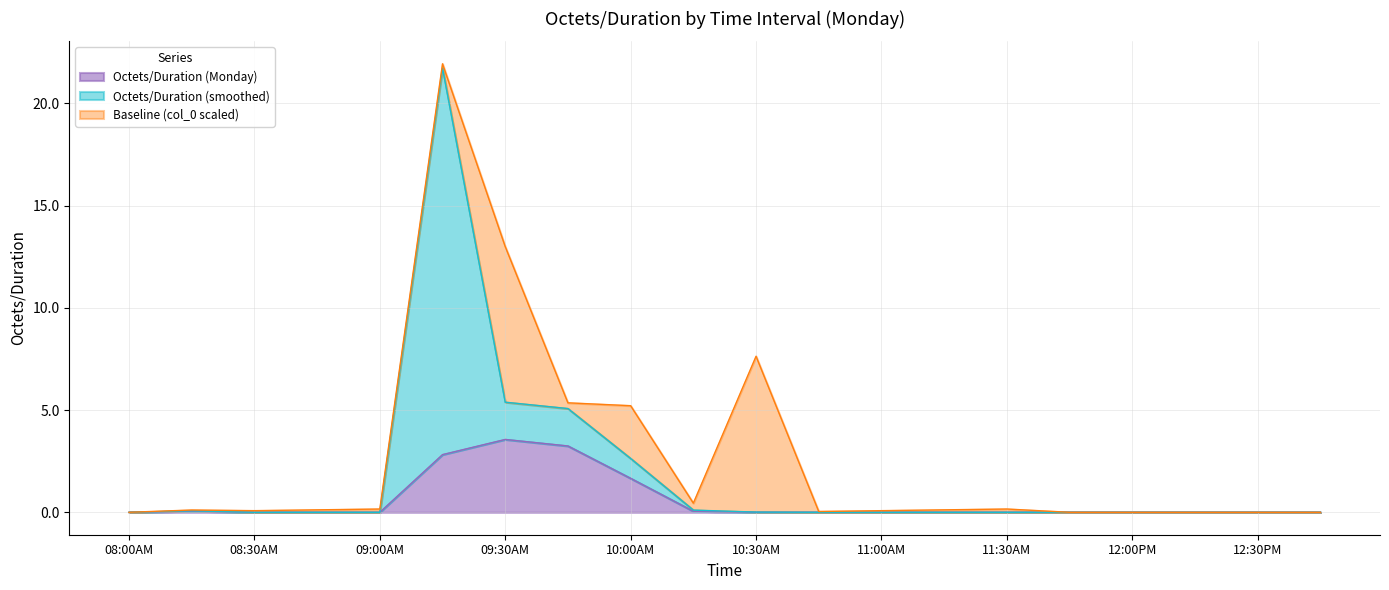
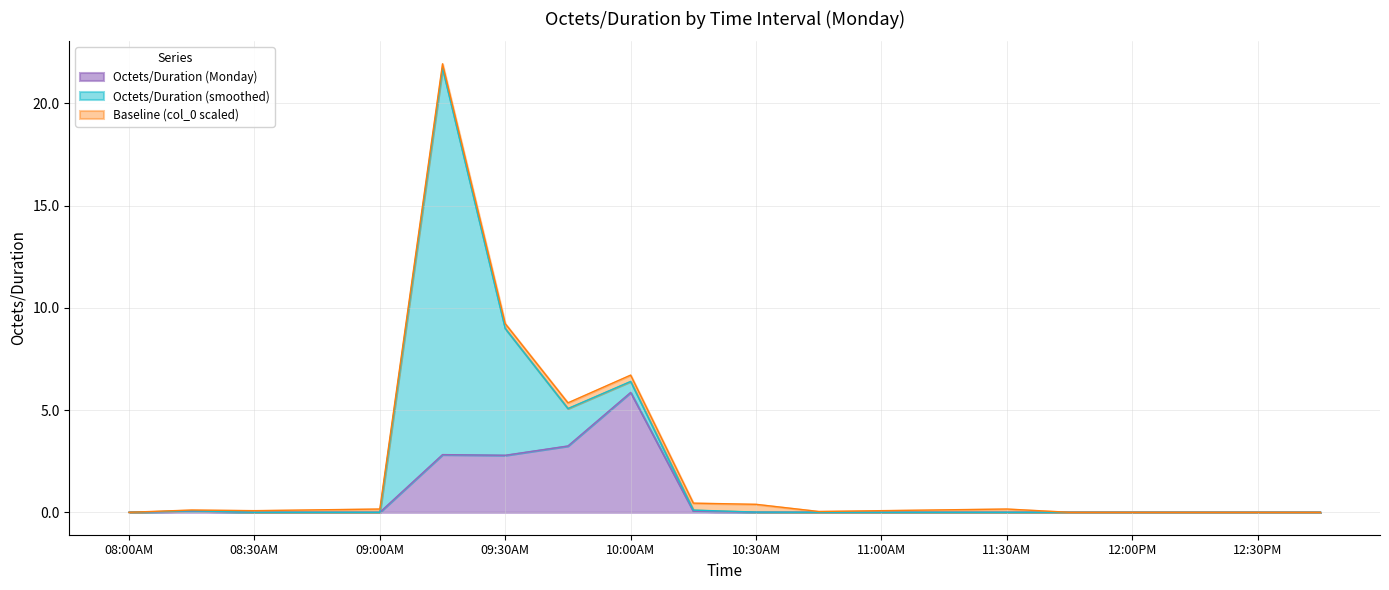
  {
    "Octets/Duration (Monday)": {
-     "09:30AM": 3.6,
-     "10:00AM": 1.7
+     "09:30AM": 2.8,
+     "10:00AM": 5.9
    },
    "Octets/Duration (smoothed)": {
-     "09:30AM": 1.8,
-     "10:00AM": 1.0
+     "09:30AM": 6.2,
+     "10:00AM": 0.5
    },
    "Baseline (col_0 scaled)": {
      "09:00AM": 0.2,
-     "09:30AM": 7.6,
-     "10:00AM": 2.6,
-     "10:30AM": 7.6,
+     "09:30AM": 0.2,
+     "10:00AM": 0.3,
+     "10:30AM": 0.4,
      "11:30AM": 0.2
    }
  }
